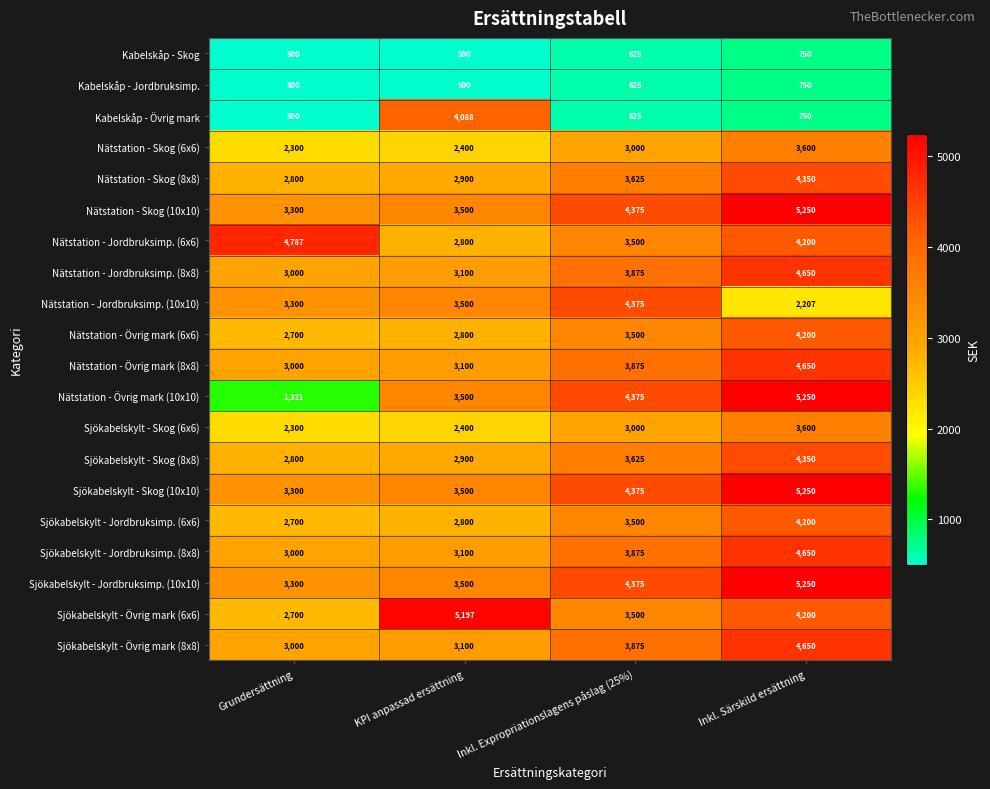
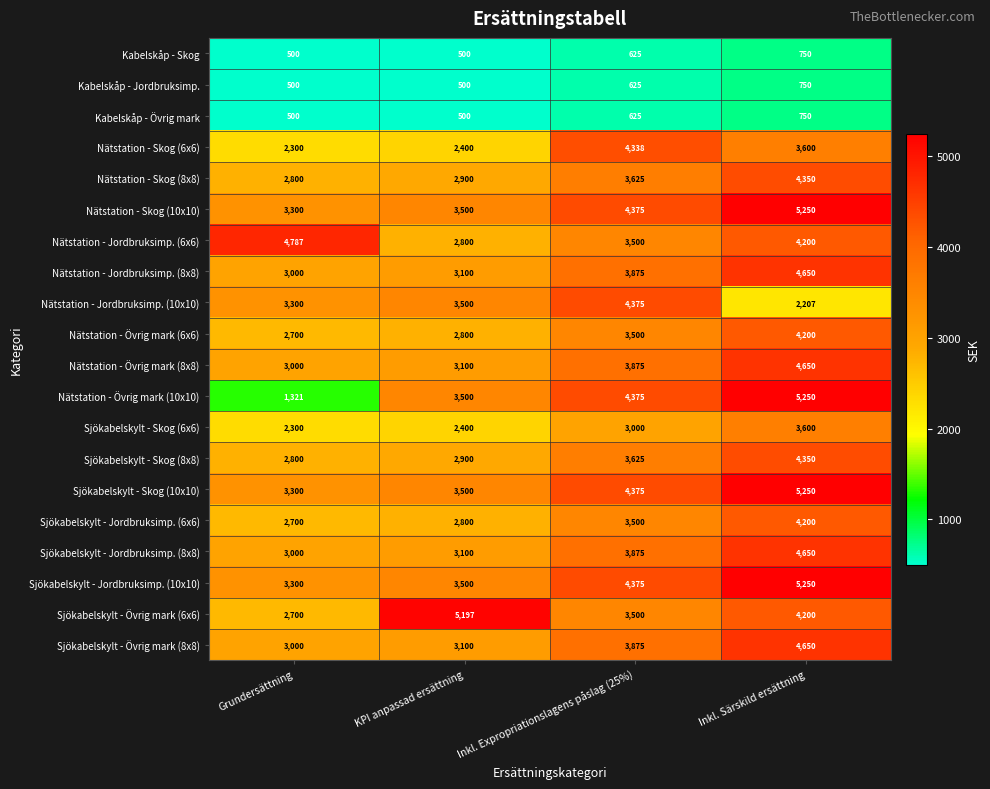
  {
    "Kabelskåp - Skog": {
      "Grundersättning": "500",
      "KPI anpassad ersättning": "500",
      "Inkl. Expropriationslagens påslag (25%)": "625",
      "Inkl. Särskild ersättning": "750"
    },
    "Kabelskåp - Jordbruksimp.": {
      "Grundersättning": "500",
      "KPI anpassad ersättning": "500",
      "Inkl. Expropriationslagens påslag (25%)": "625",
      "Inkl. Särskild ersättning": "750"
    },
    "Kabelskåp - Övrig mark": {
      "Grundersättning": "500",
-     "KPI anpassad ersättning": "4,088",
+     "KPI anpassad ersättning": "500",
      "Inkl. Expropriationslagens påslag (25%)": "625",
      "Inkl. Särskild ersättning": "750"
    },
    "Nätstation - Skog (6x6)": {
      "Grundersättning": "2,300",
      "KPI anpassad ersättning": "2,400",
-     "Inkl. Expropriationslagens påslag (25%)": "3,000",
+     "Inkl. Expropriationslagens påslag (25%)": "4,338",
      "Inkl. Särskild ersättning": "3,600"
    },
    "Nätstation - Skog (8x8)": {
      "Grundersättning": "2,800",
      "KPI anpassad ersättning": "2,900",
      "Inkl. Expropriationslagens påslag (25%)": "3,625",
      "Inkl. Särskild ersättning": "4,350"
    },
    "Nätstation - Skog (10x10)": {
      "Grundersättning": "3,300",
      "KPI anpassad ersättning": "3,500",
      "Inkl. Expropriationslagens påslag (25%)": "4,375",
      "Inkl. Särskild ersättning": "5,250"
    },
    "Nätstation - Jordbruksimp. (6x6)": {
      "Grundersättning": "4,787",
      "KPI anpassad ersättning": "2,800",
      "Inkl. Expropriationslagens påslag (25%)": "3,500",
      "Inkl. Särskild ersättning": "4,200"
    },
    "Nätstation - Jordbruksimp. (8x8)": {
      "Grundersättning": "3,000",
      "KPI anpassad ersättning": "3,100",
      "Inkl. Expropriationslagens påslag (25%)": "3,875",
      "Inkl. Särskild ersättning": "4,650"
    },
    "Nätstation - Jordbruksimp. (10x10)": {
      "Grundersättning": "3,300",
      "KPI anpassad ersättning": "3,500",
      "Inkl. Expropriationslagens påslag (25%)": "4,375",
      "Inkl. Särskild ersättning": "2,207"
    },
    "Nätstation - Övrig mark (6x6)": {
      "Grundersättning": "2,700",
      "KPI anpassad ersättning": "2,800",
      "Inkl. Expropriationslagens påslag (25%)": "3,500",
      "Inkl. Särskild ersättning": "4,200"
    },
    "Nätstation - Övrig mark (8x8)": {
      "Grundersättning": "3,000",
      "KPI anpassad ersättning": "3,100",
      "Inkl. Expropriationslagens påslag (25%)": "3,875",
      "Inkl. Särskild ersättning": "4,650"
    },
    "Nätstation - Övrig mark (10x10)": {
      "Grundersättning": "1,321",
      "KPI anpassad ersättning": "3,500",
      "Inkl. Expropriationslagens påslag (25%)": "4,375",
      "Inkl. Särskild ersättning": "5,250"
    },
    "Sjökabelskylt - Skog (6x6)": {
      "Grundersättning": "2,300",
      "KPI anpassad ersättning": "2,400",
      "Inkl. Expropriationslagens påslag (25%)": "3,000",
      "Inkl. Särskild ersättning": "3,600"
    },
    "Sjökabelskylt - Skog (8x8)": {
      "Grundersättning": "2,800",
      "KPI anpassad ersättning": "2,900",
      "Inkl. Expropriationslagens påslag (25%)": "3,625",
      "Inkl. Särskild ersättning": "4,350"
    },
    "Sjökabelskylt - Skog (10x10)": {
      "Grundersättning": "3,300",
      "KPI anpassad ersättning": "3,500",
      "Inkl. Expropriationslagens påslag (25%)": "4,375",
      "Inkl. Särskild ersättning": "5,250"
    },
    "Sjökabelskylt - Jordbruksimp. (6x6)": {
      "Grundersättning": "2,700",
      "KPI anpassad ersättning": "2,800",
      "Inkl. Expropriationslagens påslag (25%)": "3,500",
      "Inkl. Särskild ersättning": "4,200"
    },
    "Sjökabelskylt - Jordbruksimp. (8x8)": {
      "Grundersättning": "3,000",
      "KPI anpassad ersättning": "3,100",
      "Inkl. Expropriationslagens påslag (25%)": "3,875",
      "Inkl. Särskild ersättning": "4,650"
    },
    "Sjökabelskylt - Jordbruksimp. (10x10)": {
      "Grundersättning": "3,300",
      "KPI anpassad ersättning": "3,500",
      "Inkl. Expropriationslagens påslag (25%)": "4,375",
      "Inkl. Särskild ersättning": "5,250"
    },
    "Sjökabelskylt - Övrig mark (6x6)": {
      "Grundersättning": "2,700",
      "KPI anpassad ersättning": "5,197",
      "Inkl. Expropriationslagens påslag (25%)": "3,500",
      "Inkl. Särskild ersättning": "4,200"
    },
    "Sjökabelskylt - Övrig mark (8x8)": {
      "Grundersättning": "3,000",
      "KPI anpassad ersättning": "3,100",
      "Inkl. Expropriationslagens påslag (25%)": "3,875",
      "Inkl. Särskild ersättning": "4,650"
    }
  }
